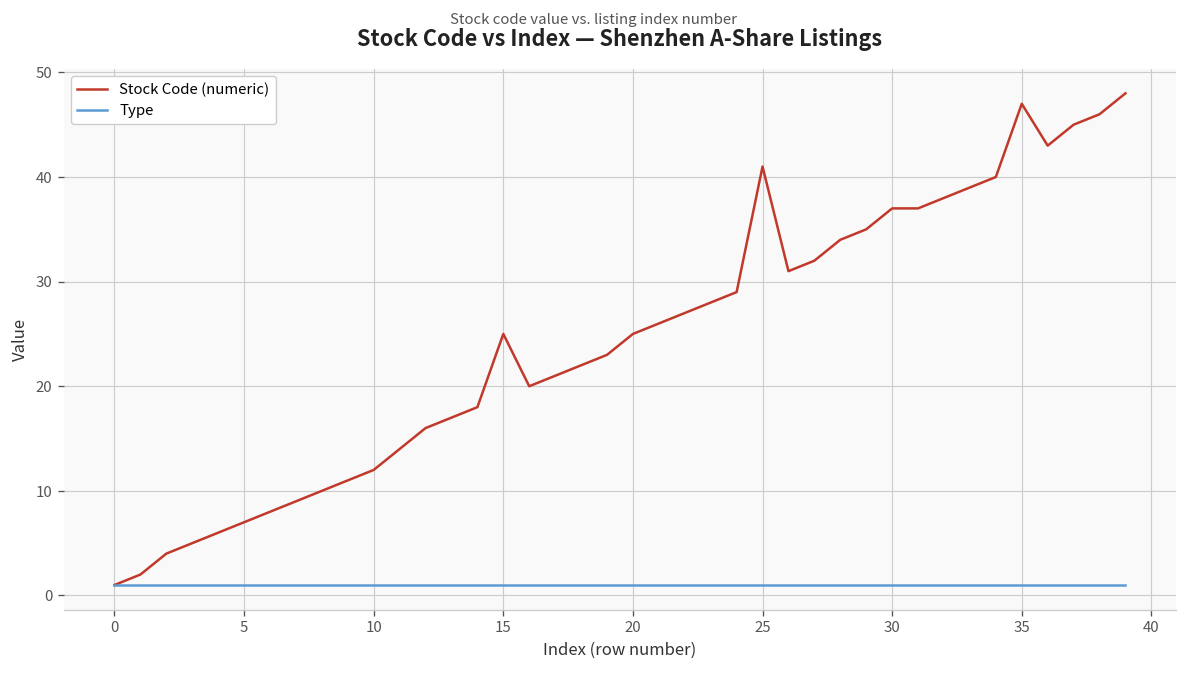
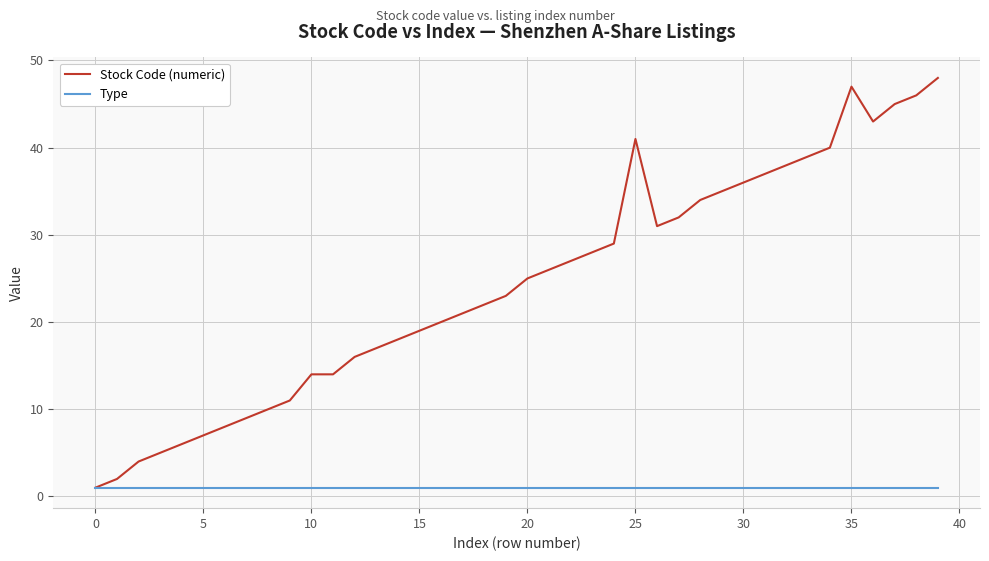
  {
    "Stock Code (numeric)": {
      "5": 7,
-     "10": 12,
-     "15": 25,
+     "10": 14,
+     "15": 19,
      "20": 25,
      "25": 41,
-     "30": 37,
+     "30": 36,
      "35": 47
    },
    "Type": {
      "5": 1,
      "10": 1,
      "15": 1,
      "20": 1,
      "25": 1,
      "30": 1,
      "35": 1
    }
  }
